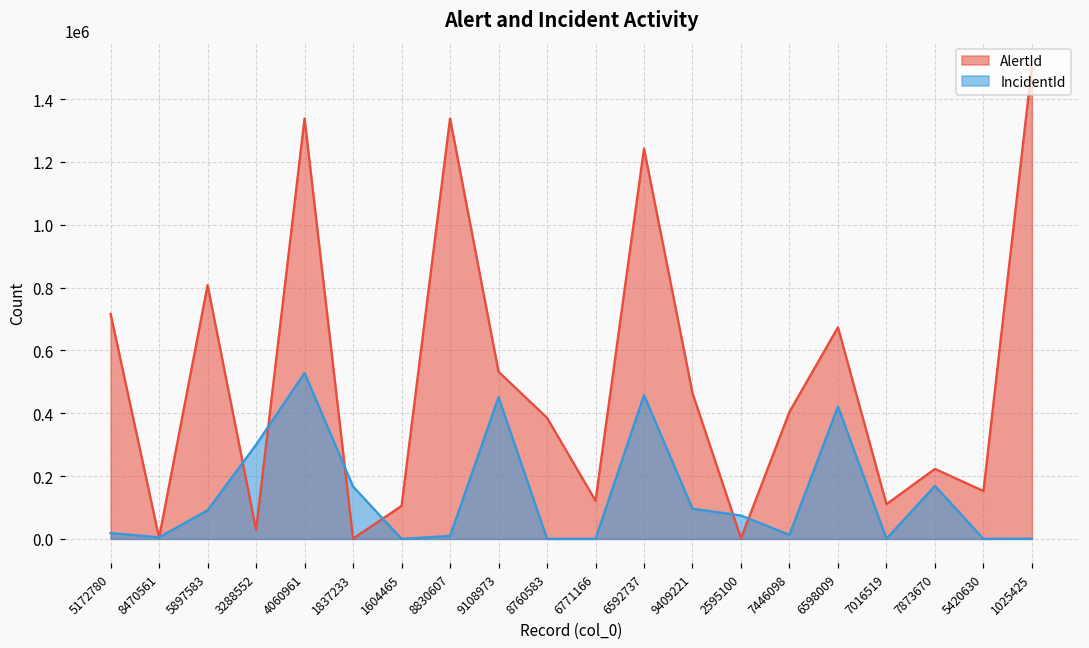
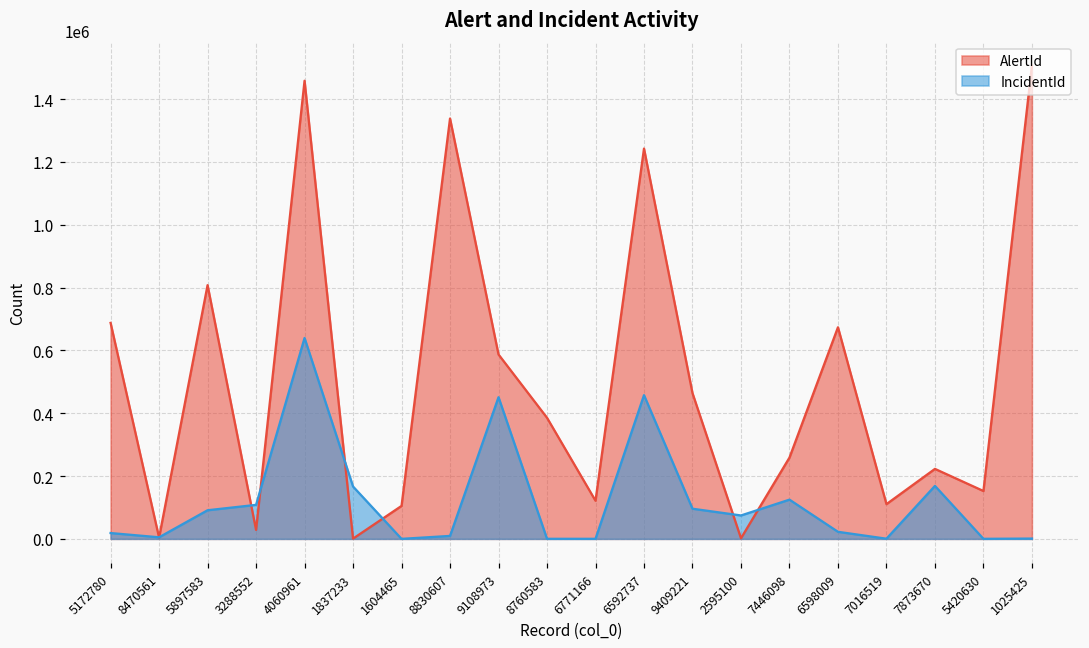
  {
    "AlertId": {
-     "5172780": 720000,
+     "5172780": 690000,
      "5897583": 810000,
      "3288552": 30000,
-     "4060961": 1340000,
+     "4060961": 1460000,
      "1837233": 0,
      "1604465": 100000,
      "8830607": 1340000,
-     "9108973": 530000,
+     "9108973": 590000,
      "8760583": 390000,
      "6771166": 120000,
      "6592737": 1240000,
      "9409221": 460000,
      "2595100": 0,
-     "7446098": 400000,
+     "7446098": 260000,
      "6598009": 670000,
      "7016519": 110000,
      "7873670": 220000,
      "5420630": 150000
    },
    "IncidentId": {
      "5172780": 20000,
      "5897583": 90000,
-     "3288552": 300000,
-     "4060961": 530000,
+     "3288552": 110000,
+     "4060961": 640000,
      "1837233": 170000,
      "1604465": 0,
      "8830607": 10000,
      "9108973": 450000,
      "8760583": 0,
      "6771166": 0,
      "6592737": 460000,
      "9409221": 100000,
      "2595100": 70000,
-     "7446098": 10000,
-     "6598009": 420000,
+     "7446098": 120000,
+     "6598009": 20000,
      "7016519": 0,
      "7873670": 170000,
      "5420630": 0,
      "1025425": 0
    }
  }
